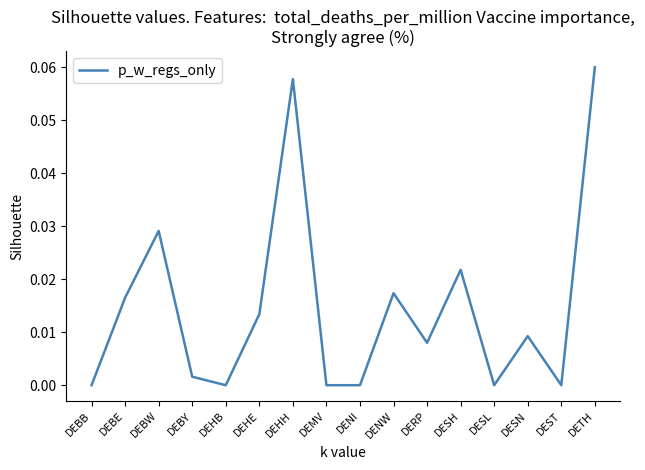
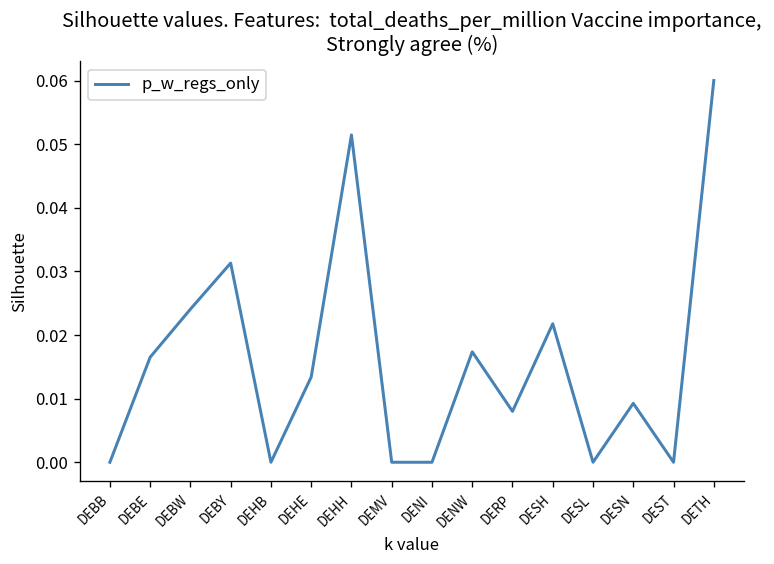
  {
    "DEBB": 0.000,
    "DEBE": 0.017,
-   "DEBW": 0.029,
-   "DEBY": 0.002,
+   "DEBW": 0.024,
+   "DEBY": 0.031,
    "DEHB": 0.000,
    "DEHE": 0.013,
-   "DEHH": 0.058,
+   "DEHH": 0.051,
    "DEMV": 0.000,
    "DENI": 0.000,
    "DENW": 0.017,
    "DERP": 0.008,
    "DESH": 0.022,
    "DESL": 0.000,
    "DESN": 0.009,
    "DEST": 0.000,
    "DETH": 0.060
  }
